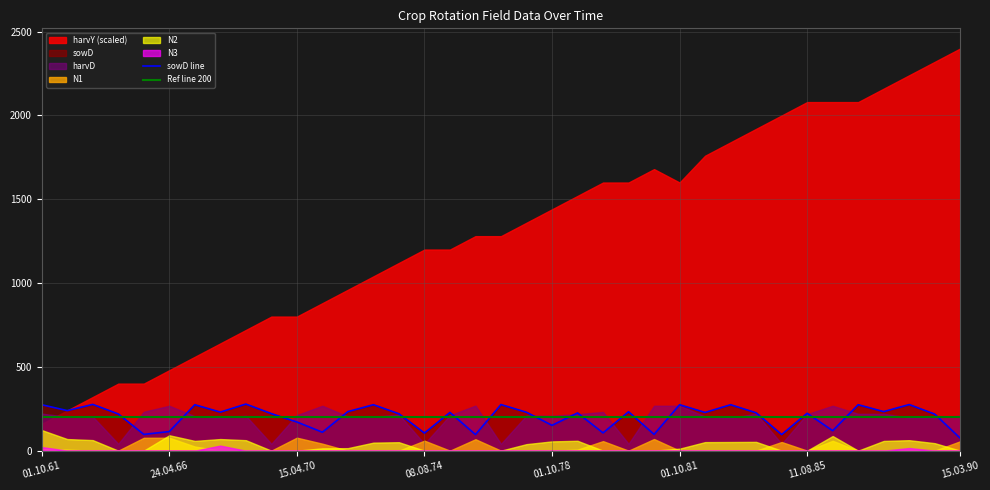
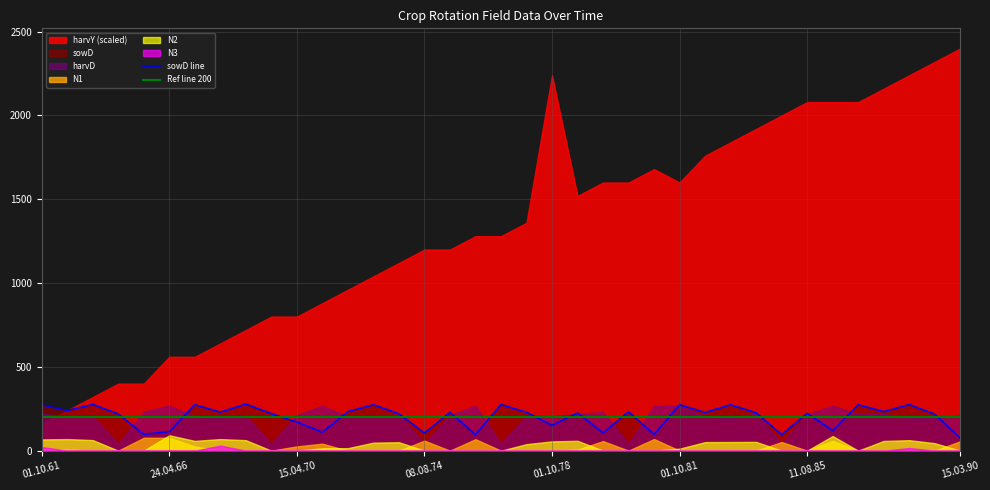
  {
    "harvY (scaled)": {
      "01.10.61": 160,
-     "24.04.66": 480,
+     "24.04.66": 560,
      "15.04.70": 800,
      "08.08.74": 1200,
-     "01.10.78": 1440,
+     "01.10.78": 2240,
      "01.10.81": 1600,
      "11.08.85": 2080,
      "15.03.90": 2400
    },
    "sowD": {
      "01.10.61": 270,
      "24.04.66": 110,
      "15.04.70": 170,
      "08.08.74": 110,
      "01.10.78": 150,
      "15.03.90": 70
    },
    "Ref line 200": {
      "01.10.61": 200,
      "24.04.66": 200,
      "08.08.74": 200,
      "01.10.81": 200,
      "11.08.85": 200
    },
    "harvD": {
      "01.10.61": 220,
      "24.04.66": 270,
      "08.08.74": 40
    },
    "N1": {
-     "15.04.70": 80,
+     "15.04.70": 30,
      "08.08.74": 60,
      "15.03.90": 60
    },
    "N2": {
-     "01.10.61": 120,
+     "01.10.61": 70,
      "01.10.78": 60
    },
    "N3": {
      "24.04.66": 0
    }
  }
